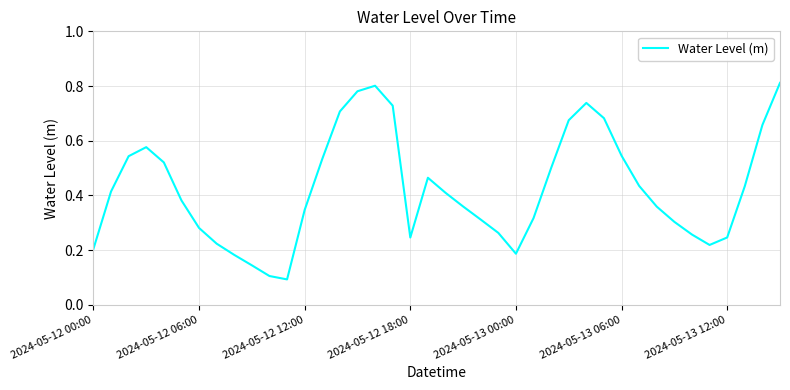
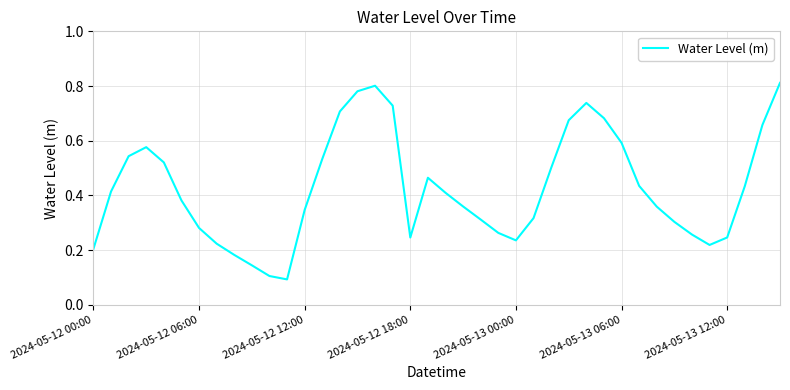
  {
    "2024-05-12 00:00": 0.20,
    "2024-05-12 06:00": 0.28,
    "2024-05-12 12:00": 0.35,
    "2024-05-12 18:00": 0.25,
-   "2024-05-13 00:00": 0.19,
-   "2024-05-13 06:00": 0.55,
+   "2024-05-13 00:00": 0.24,
+   "2024-05-13 06:00": 0.59,
    "2024-05-13 12:00": 0.25
  }
